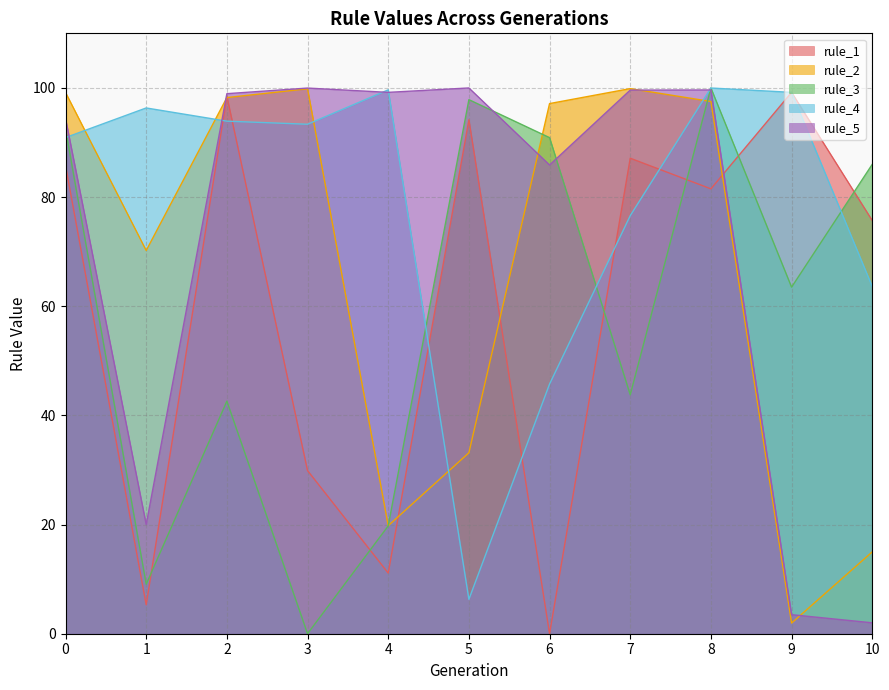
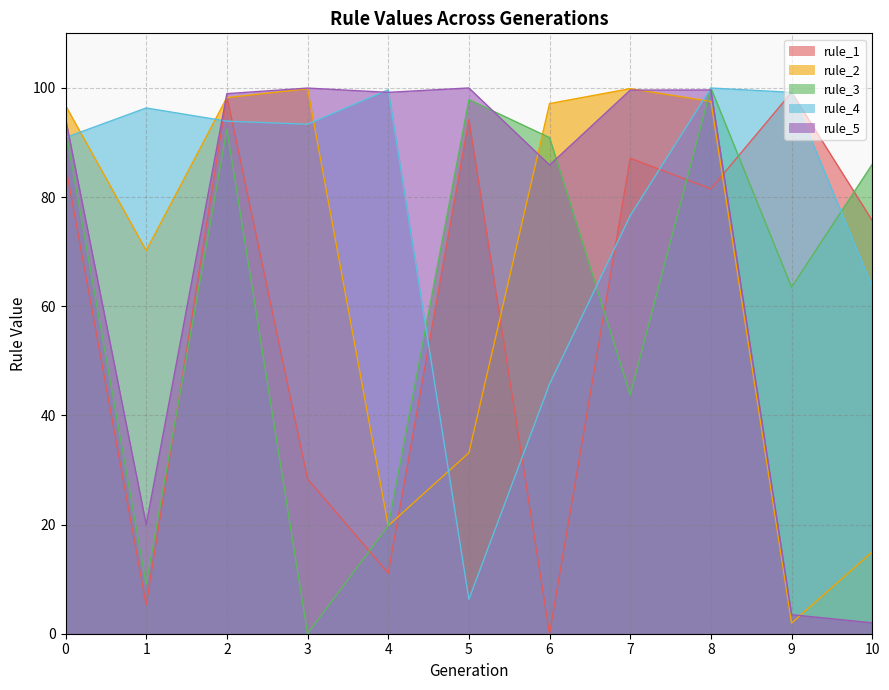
  {
    "rule_1": {
      "0": 86,
      "1": 5,
-     "3": 30,
+     "3": 28,
      "4": 11,
      "5": 94,
      "6": 0,
      "7": 87,
      "8": 82,
      "10": 76
    },
    "rule_2": {
-     "0": 99,
+     "0": 97,
      "1": 70,
      "5": 33,
      "6": 97,
      "8": 98,
      "9": 2,
      "10": 15
    },
    "rule_3": {
      "0": 92,
      "1": 9,
-     "2": 43,
+     "2": 92,
      "3": 0,
      "5": 98,
      "6": 91,
      "7": 44,
      "9": 63,
      "10": 86
    },
    "rule_4": {
      "0": 91,
      "1": 96,
      "2": 94,
      "3": 93,
      "5": 6,
      "6": 46,
      "7": 77,
      "10": 64
    },
    "rule_5": {
      "0": 94,
      "1": 20,
      "2": 99,
      "5": 100,
      "6": 86,
      "9": 3,
      "10": 2
    }
  }
